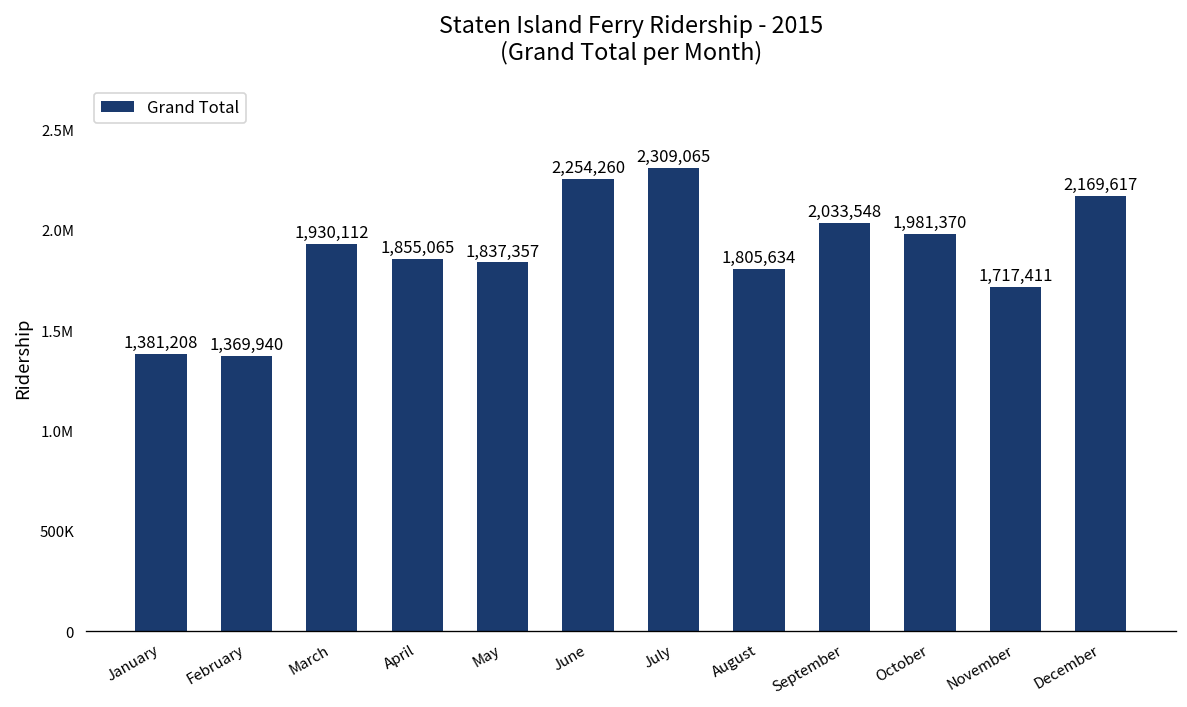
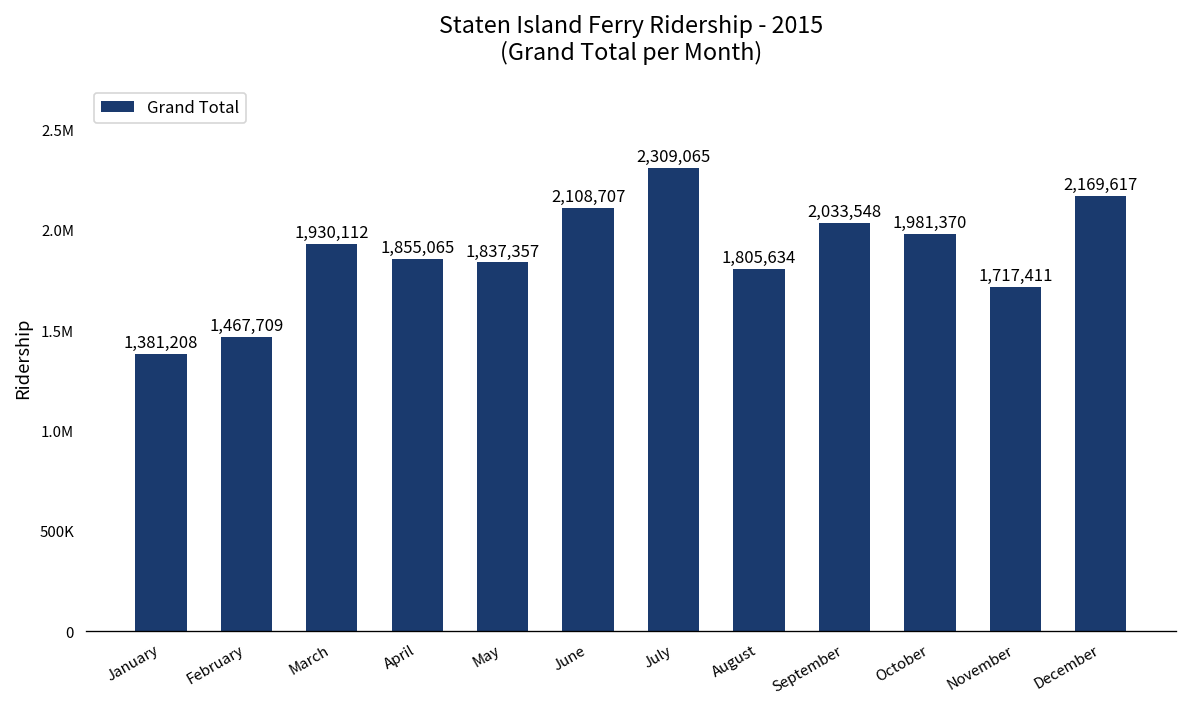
  {
    "January": "1,381,208",
-   "February": "1,369,940",
+   "February": "1,467,709",
    "March": "1,930,112",
    "April": "1,855,065",
    "May": "1,837,357",
-   "June": "2,254,260",
+   "June": "2,108,707",
    "July": "2,309,065",
    "August": "1,805,634",
    "September": "2,033,548",
    "October": "1,981,370",
    "November": "1,717,411",
    "December": "2,169,617"
  }
